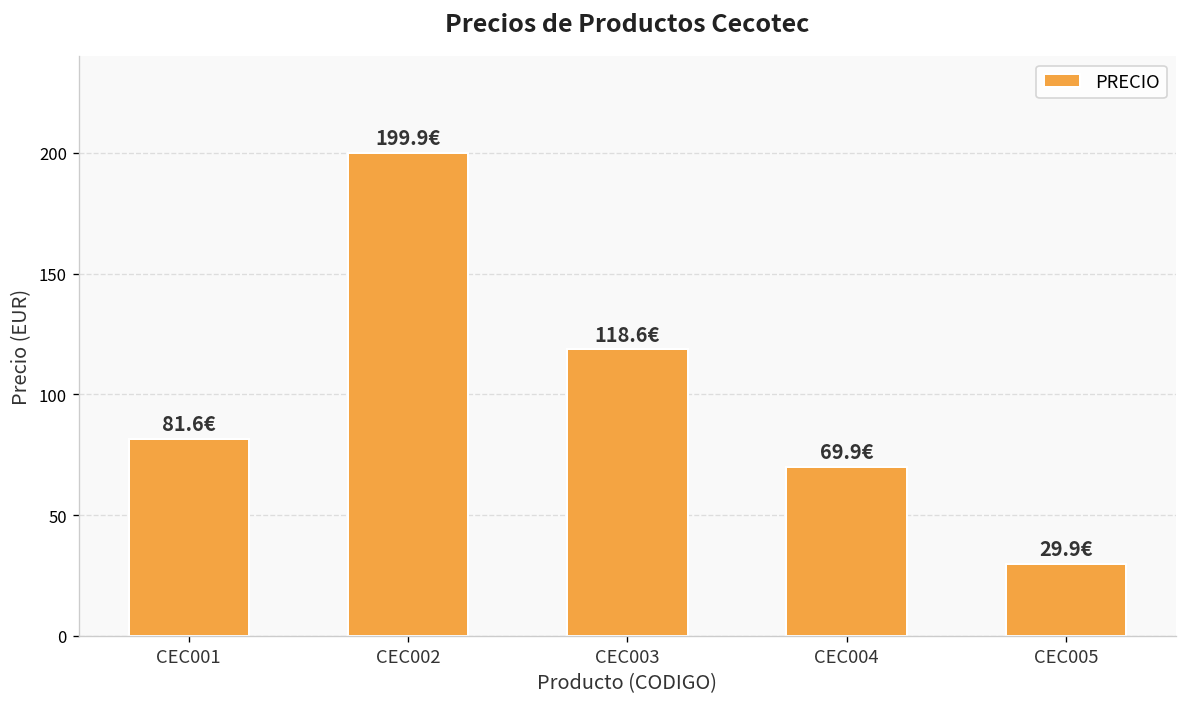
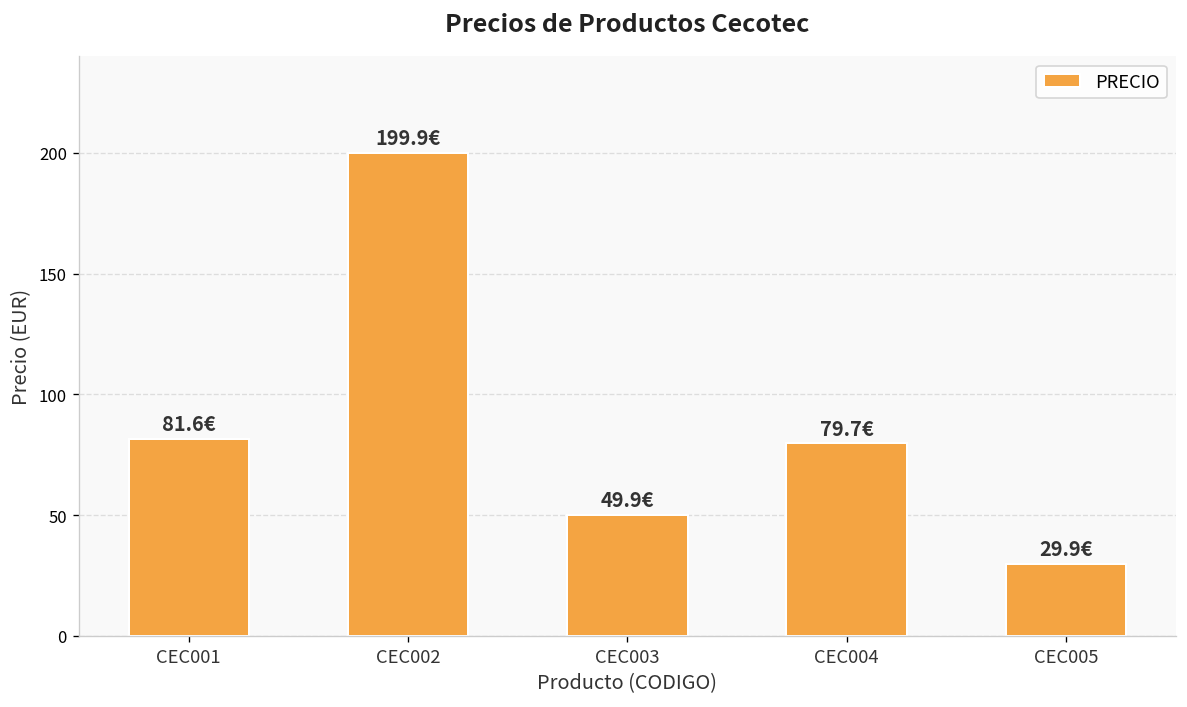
  {
    "CEC001": "81.6€",
    "CEC002": "199.9€",
-   "CEC003": "118.6€",
-   "CEC004": "69.9€",
+   "CEC003": "49.9€",
+   "CEC004": "79.7€",
    "CEC005": "29.9€"
  }
